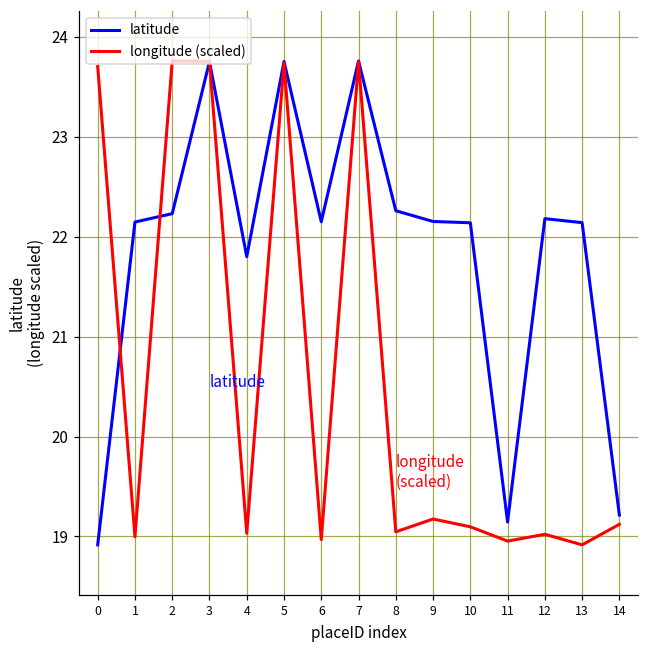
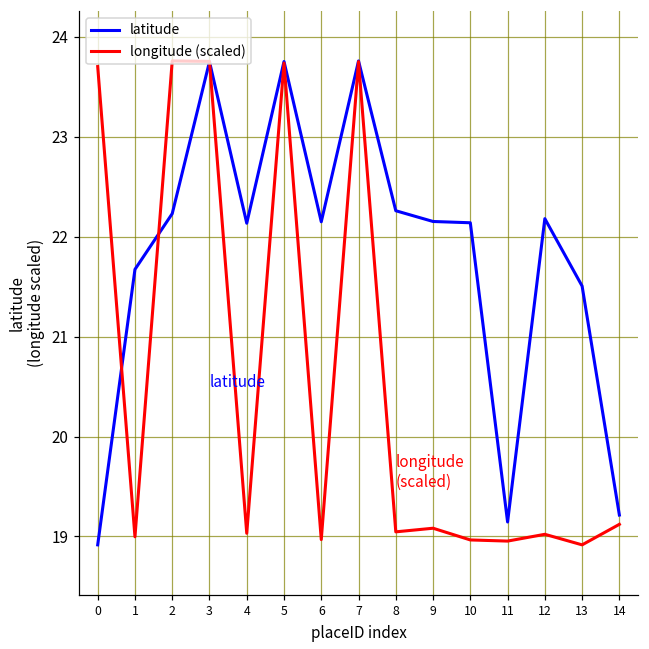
  {
    "latitude": {
      "0": 18.9,
-     "1": 22.1,
+     "1": 21.7,
      "2": 22.2,
-     "4": 21.8,
+     "4": 22.1,
      "6": 22.1,
      "8": 22.3,
      "9": 22.2,
      "10": 22.1,
      "11": 19.1,
      "12": 22.2,
-     "13": 22.1,
+     "13": 21.5,
      "14": 19.2
    },
    "longitude (scaled)": {
      "0": 23.7,
      "1": 19.0,
      "4": 19.0,
      "6": 19.0,
      "8": 19.0,
-     "9": 19.2,
-     "10": 19.1,
+     "9": 19.1,
+     "10": 19.0,
      "11": 19.0,
      "12": 19.0,
      "13": 18.9,
      "14": 19.1
    }
  }
